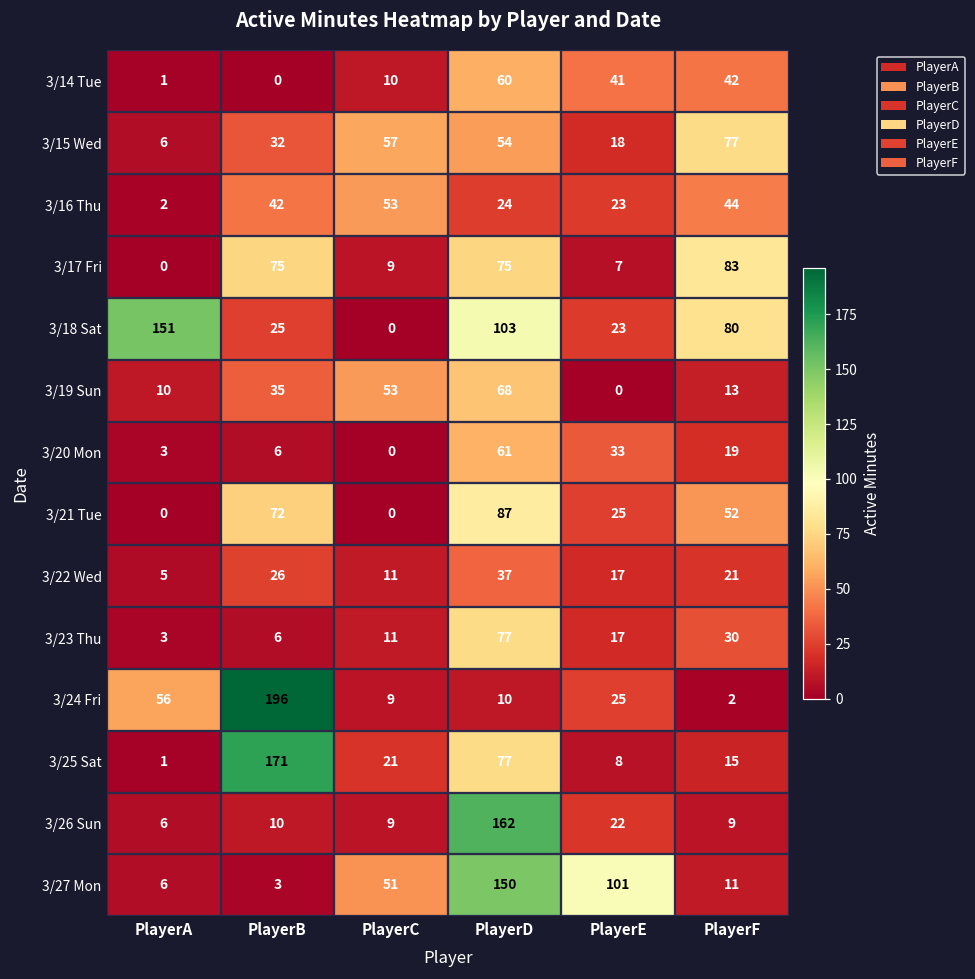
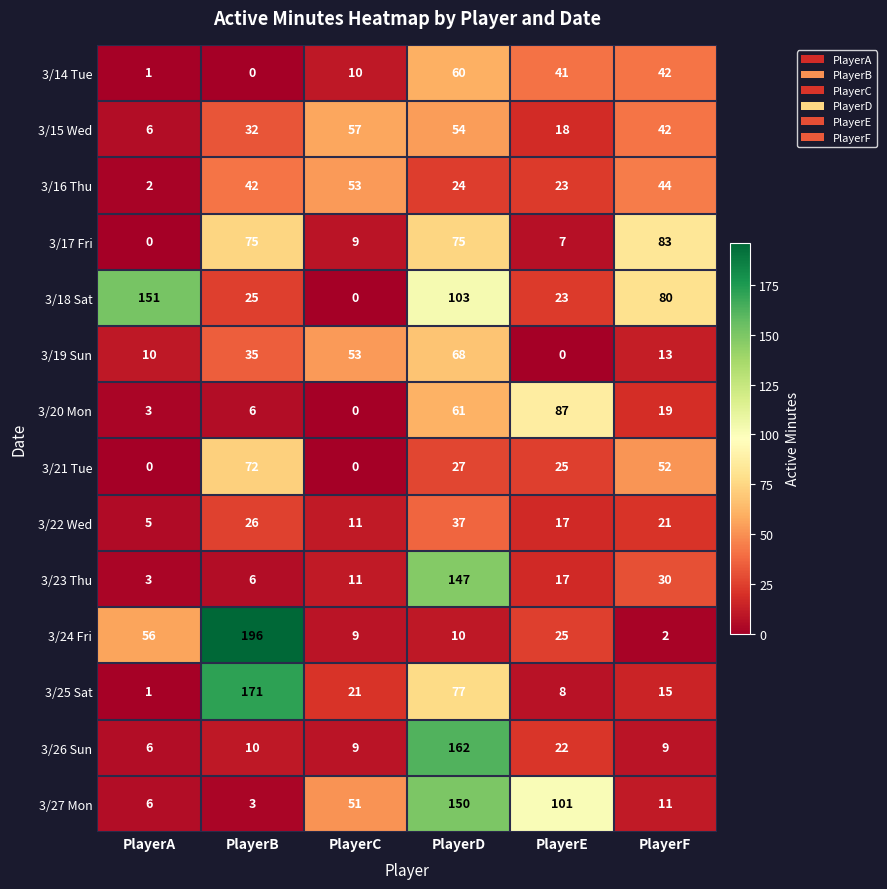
  {
    "3/14 Tue": {
      "PlayerA": 1,
      "PlayerB": 0,
      "PlayerC": 10,
      "PlayerD": 60,
      "PlayerE": 41,
      "PlayerF": 42
    },
    "3/15 Wed": {
      "PlayerA": 6,
      "PlayerB": 32,
      "PlayerC": 57,
      "PlayerD": 54,
      "PlayerE": 18,
-     "PlayerF": 77
+     "PlayerF": 42
    },
    "3/16 Thu": {
      "PlayerA": 2,
      "PlayerB": 42,
      "PlayerC": 53,
      "PlayerD": 24,
      "PlayerE": 23,
      "PlayerF": 44
    },
    "3/17 Fri": {
      "PlayerA": 0,
      "PlayerB": 75,
      "PlayerC": 9,
      "PlayerD": 75,
      "PlayerE": 7,
      "PlayerF": 83
    },
    "3/18 Sat": {
      "PlayerA": 151,
      "PlayerB": 25,
      "PlayerC": 0,
      "PlayerD": 103,
      "PlayerE": 23,
      "PlayerF": 80
    },
    "3/19 Sun": {
      "PlayerA": 10,
      "PlayerB": 35,
      "PlayerC": 53,
      "PlayerD": 68,
      "PlayerE": 0,
      "PlayerF": 13
    },
    "3/20 Mon": {
      "PlayerA": 3,
      "PlayerB": 6,
      "PlayerC": 0,
      "PlayerD": 61,
-     "PlayerE": 33,
+     "PlayerE": 87,
      "PlayerF": 19
    },
    "3/21 Tue": {
      "PlayerA": 0,
      "PlayerB": 72,
      "PlayerC": 0,
-     "PlayerD": 87,
+     "PlayerD": 27,
      "PlayerE": 25,
      "PlayerF": 52
    },
    "3/22 Wed": {
      "PlayerA": 5,
      "PlayerB": 26,
      "PlayerC": 11,
      "PlayerD": 37,
      "PlayerE": 17,
      "PlayerF": 21
    },
    "3/23 Thu": {
      "PlayerA": 3,
      "PlayerB": 6,
      "PlayerC": 11,
-     "PlayerD": 77,
+     "PlayerD": 147,
      "PlayerE": 17,
      "PlayerF": 30
    },
    "3/24 Fri": {
      "PlayerA": 56,
      "PlayerB": 196,
      "PlayerC": 9,
      "PlayerD": 10,
      "PlayerE": 25,
      "PlayerF": 2
    },
    "3/25 Sat": {
      "PlayerA": 1,
      "PlayerB": 171,
      "PlayerC": 21,
      "PlayerD": 77,
      "PlayerE": 8,
      "PlayerF": 15
    },
    "3/26 Sun": {
      "PlayerA": 6,
      "PlayerB": 10,
      "PlayerC": 9,
      "PlayerD": 162,
      "PlayerE": 22,
      "PlayerF": 9
    },
    "3/27 Mon": {
      "PlayerA": 6,
      "PlayerB": 3,
      "PlayerC": 51,
      "PlayerD": 150,
      "PlayerE": 101,
      "PlayerF": 11
    }
  }
